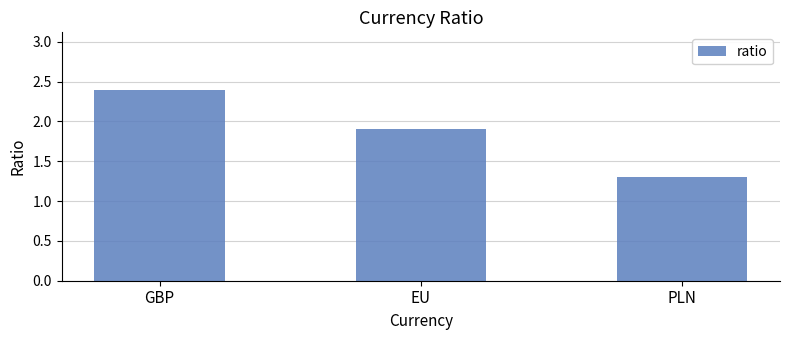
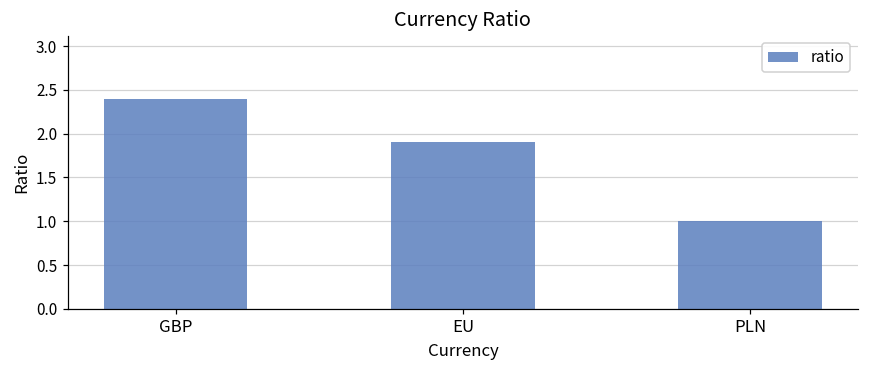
  {
    "GBP": 2.4,
    "EU": 1.9,
-   "PLN": 1.3
+   "PLN": 1.0
  }
